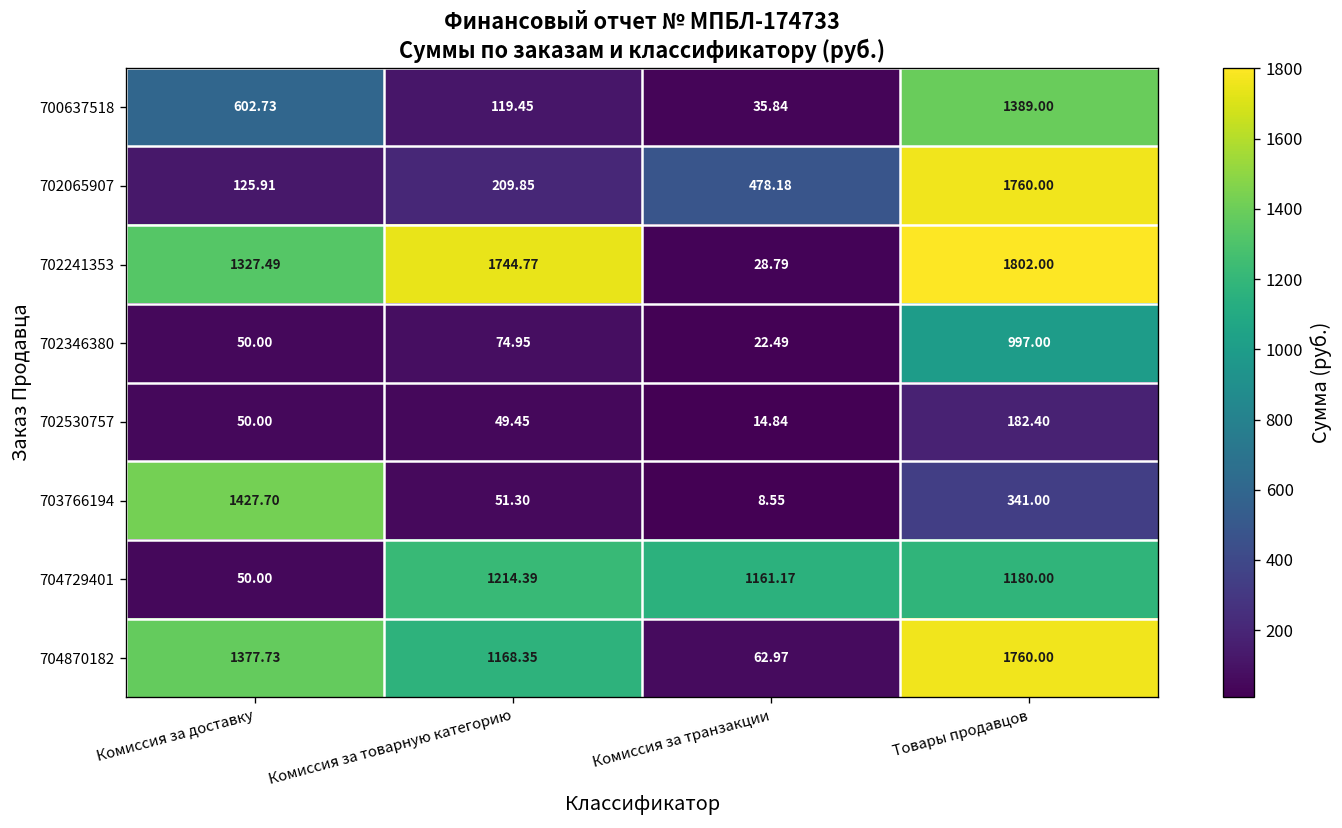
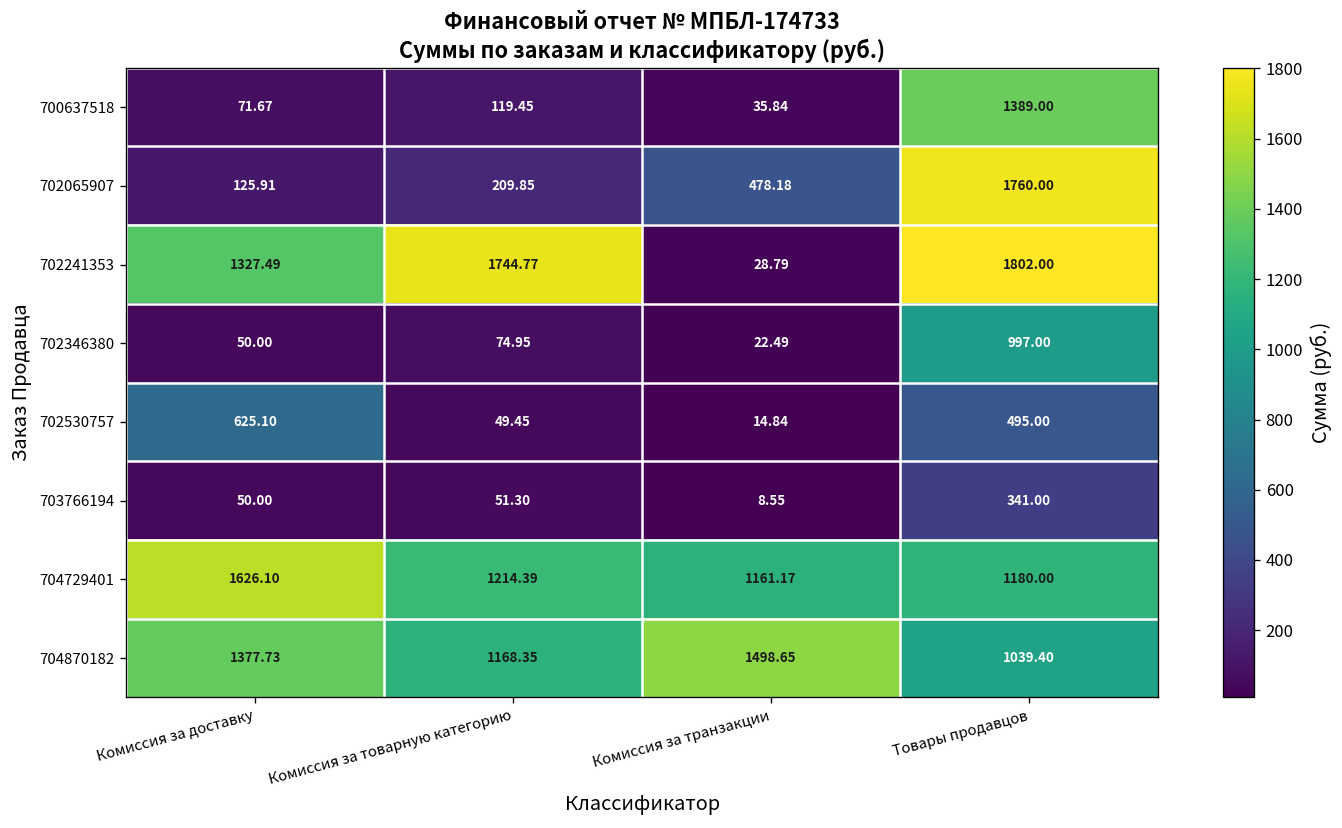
  {
    "700637518": {
-     "Комиссия за доставку": 602.73,
+     "Комиссия за доставку": 71.67,
      "Комиссия за товарную категорию": 119.45,
      "Комиссия за транзакции": 35.84,
      "Товары продавцов": 1389.00
    },
    "702065907": {
      "Комиссия за доставку": 125.91,
      "Комиссия за товарную категорию": 209.85,
      "Комиссия за транзакции": 478.18,
      "Товары продавцов": 1760.00
    },
    "702241353": {
      "Комиссия за доставку": 1327.49,
      "Комиссия за товарную категорию": 1744.77,
      "Комиссия за транзакции": 28.79,
      "Товары продавцов": 1802.00
    },
    "702346380": {
      "Комиссия за доставку": 50.00,
      "Комиссия за товарную категорию": 74.95,
      "Комиссия за транзакции": 22.49,
      "Товары продавцов": 997.00
    },
    "702530757": {
-     "Комиссия за доставку": 50.00,
+     "Комиссия за доставку": 625.10,
      "Комиссия за товарную категорию": 49.45,
      "Комиссия за транзакции": 14.84,
-     "Товары продавцов": 182.40
+     "Товары продавцов": 495.00
    },
    "703766194": {
-     "Комиссия за доставку": 1427.70,
+     "Комиссия за доставку": 50.00,
      "Комиссия за товарную категорию": 51.30,
      "Комиссия за транзакции": 8.55,
      "Товары продавцов": 341.00
    },
    "704729401": {
-     "Комиссия за доставку": 50.00,
+     "Комиссия за доставку": 1626.10,
      "Комиссия за товарную категорию": 1214.39,
      "Комиссия за транзакции": 1161.17,
      "Товары продавцов": 1180.00
    },
    "704870182": {
      "Комиссия за доставку": 1377.73,
      "Комиссия за товарную категорию": 1168.35,
-     "Комиссия за транзакции": 62.97,
-     "Товары продавцов": 1760.00
+     "Комиссия за транзакции": 1498.65,
+     "Товары продавцов": 1039.40
    }
  }
